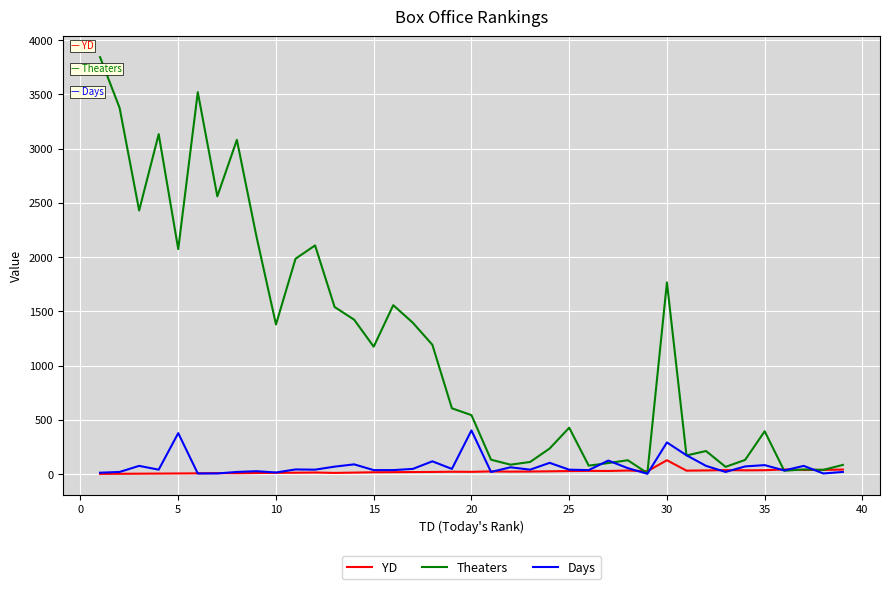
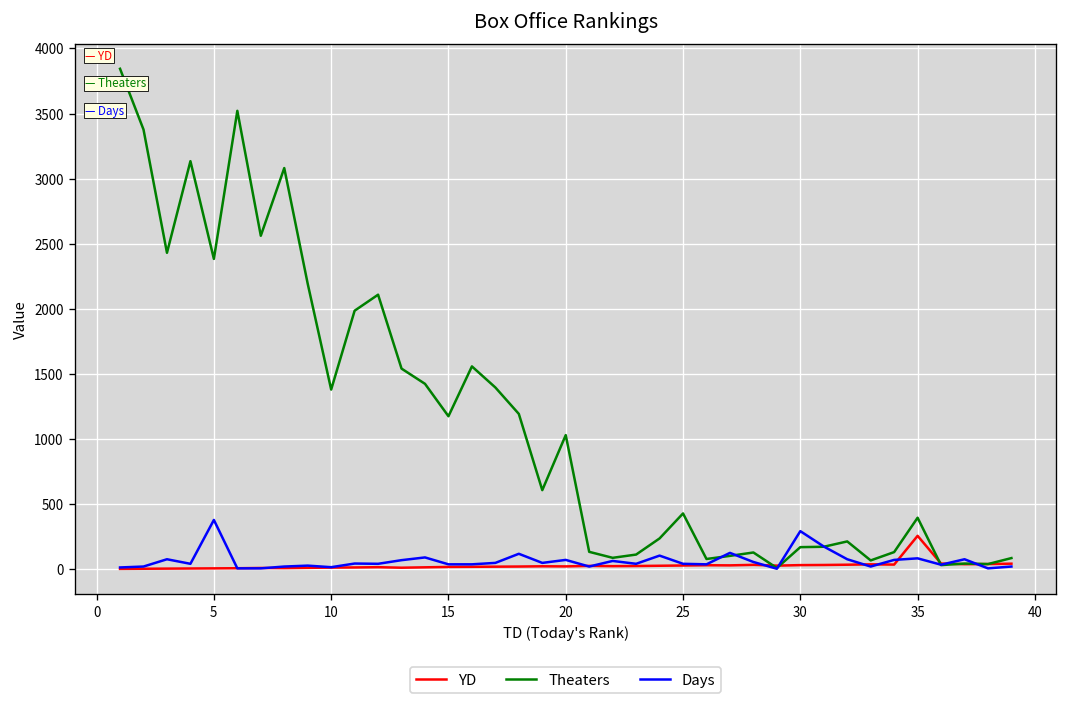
  {
    "YD": {
      "5": 10,
      "20": 20,
-     "30": 130,
-     "35": 40
+     "30": 30,
+     "35": 260
    },
    "Theaters": {
-     "5": 2070,
+     "5": 2380,
      "10": 1380,
      "15": 1170,
-     "20": 540,
+     "20": 1030,
      "25": 430,
-     "30": 1770,
+     "30": 170,
      "35": 390
    },
    "Days": {
      "5": 380,
-     "20": 400,
+     "20": 70,
      "30": 290,
      "35": 80
    }
  }
